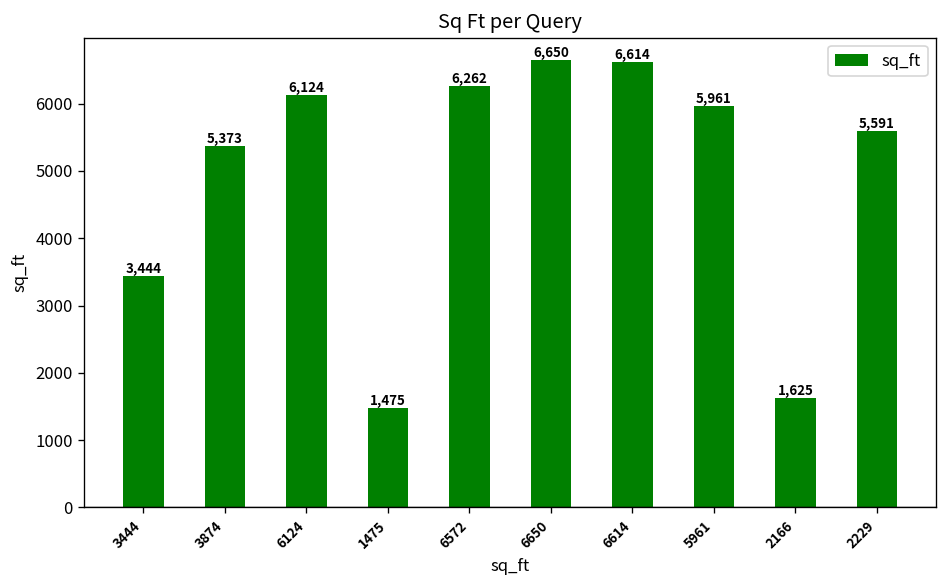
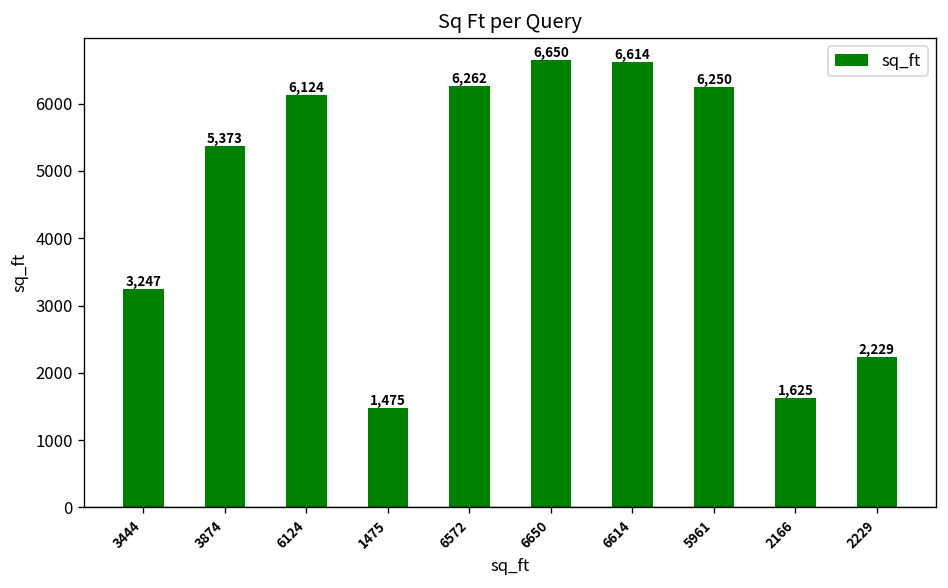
  {
-   "3444": "3,444",
+   "3444": "3,247",
    "3874": "5,373",
    "6124": "6,124",
    "1475": "1,475",
    "6572": "6,262",
    "6650": "6,650",
    "6614": "6,614",
-   "5961": "5,961",
+   "5961": "6,250",
    "2166": "1,625",
-   "2229": "5,591"
+   "2229": "2,229"
  }
